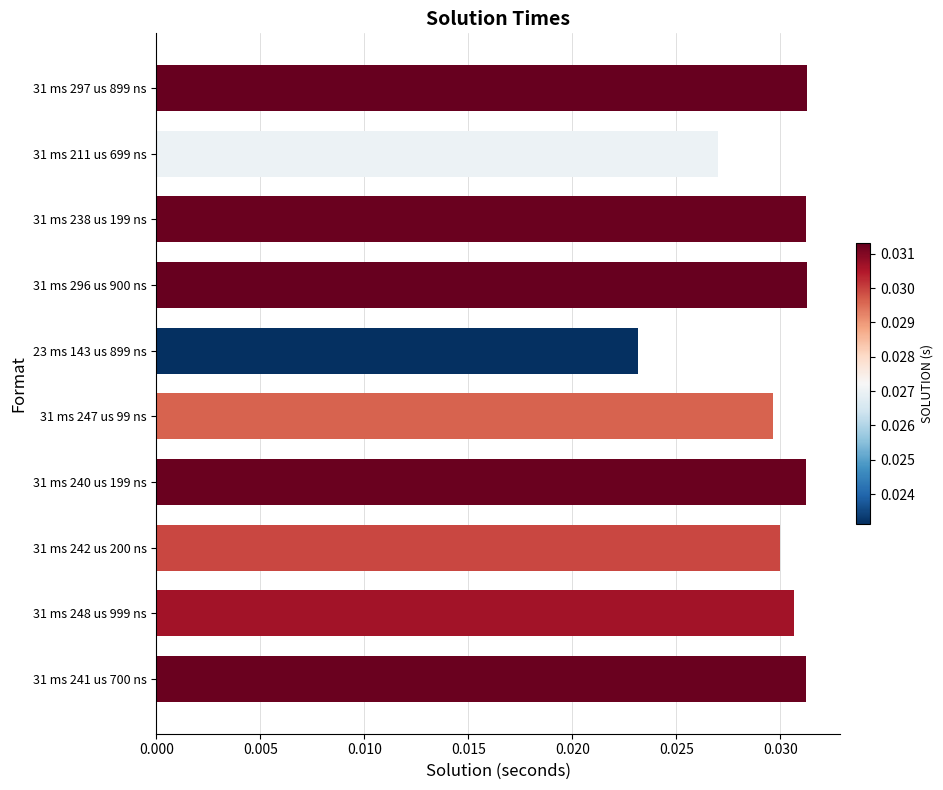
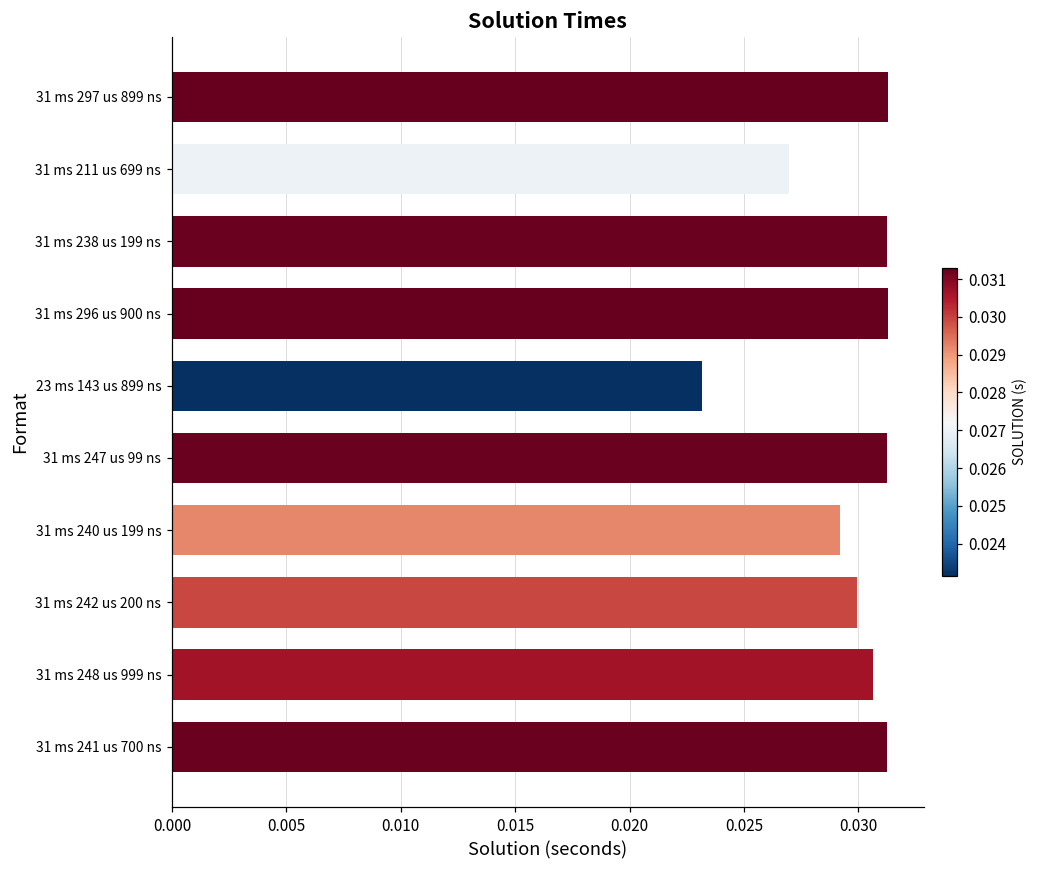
  {
    "31 ms 297 us 899 ns": 0.0313,
    "31 ms 211 us 699 ns": 0.0270,
    "31 ms 238 us 199 ns": 0.0312,
    "31 ms 296 us 900 ns": 0.0313,
    "23 ms 143 us 899 ns": 0.0231,
-   "31 ms 247 us 99 ns": 0.0296,
-   "31 ms 240 us 199 ns": 0.0312,
+   "31 ms 247 us 99 ns": 0.0312,
+   "31 ms 240 us 199 ns": 0.0292,
    "31 ms 242 us 200 ns": 0.0300,
    "31 ms 248 us 999 ns": 0.0307,
    "31 ms 241 us 700 ns": 0.0312
  }
